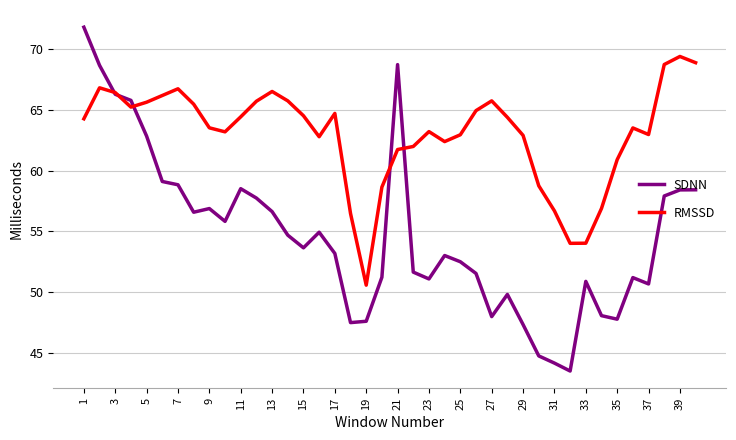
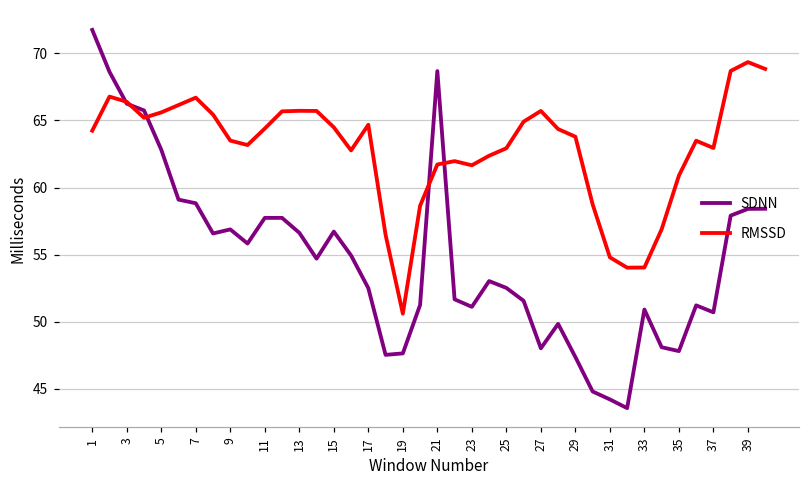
  {
    "SDNN": {
      "1": 71.8,
      "5": 62.8,
      "7": 58.8,
      "9": 56.9,
-     "11": 58.5,
+     "11": 57.7,
      "13": 56.6,
-     "15": 53.7,
-     "17": 53.2,
+     "15": 56.7,
+     "17": 52.5,
      "19": 47.6,
      "21": 68.7,
      "23": 51.1,
      "25": 52.5,
      "27": 48.0,
      "29": 47.4,
      "31": 44.2,
      "33": 50.9,
      "35": 47.8,
      "37": 50.7,
      "39": 58.4
    },
    "RMSSD": {
      "1": 64.2,
      "5": 65.6,
      "7": 66.7,
      "9": 63.5,
      "11": 64.4,
-     "13": 66.5,
+     "13": 65.7,
      "15": 64.5,
      "17": 64.7,
      "19": 50.6,
      "21": 61.7,
-     "23": 63.2,
+     "23": 61.7,
      "25": 62.9,
      "27": 65.7,
-     "29": 62.9,
-     "31": 56.7,
+     "29": 63.8,
+     "31": 54.8,
      "33": 54.0,
      "35": 60.9,
      "37": 63.0,
      "39": 69.4
    }
  }
